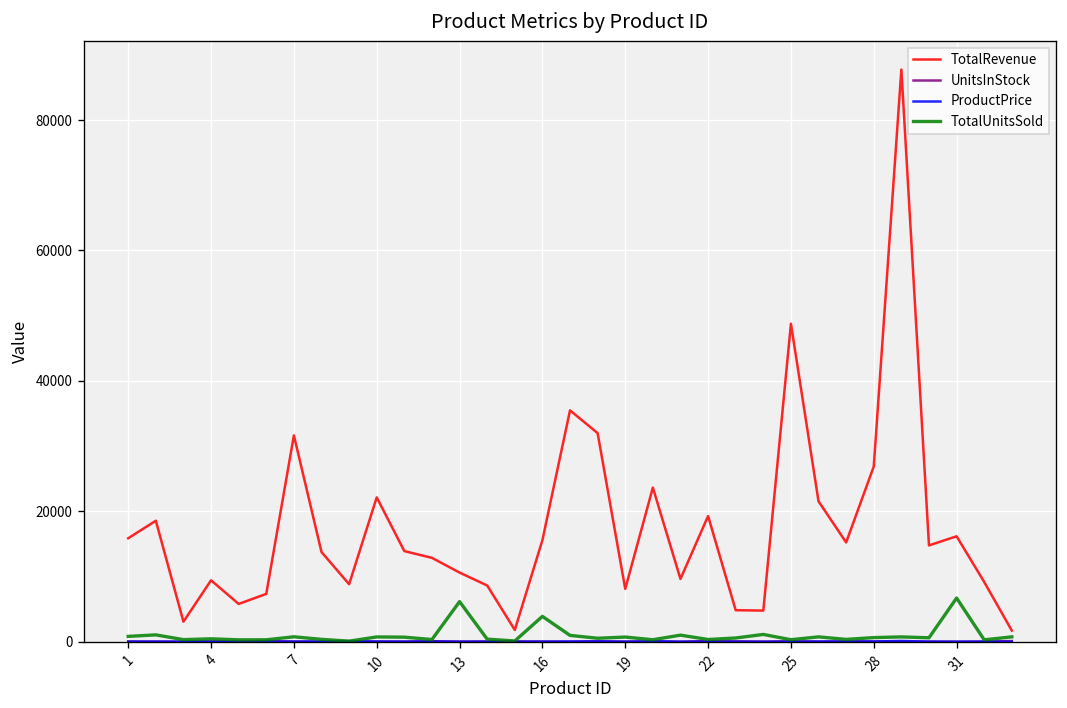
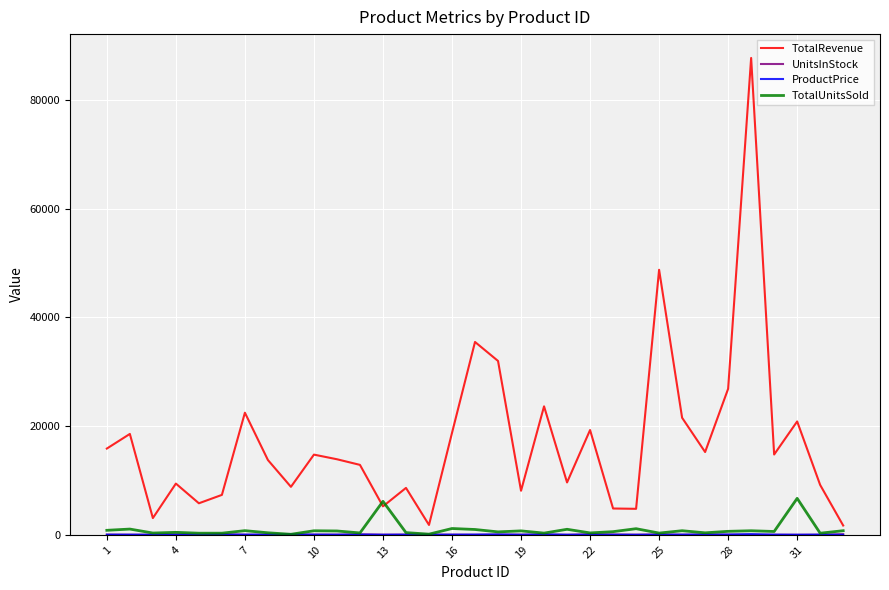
  {
    "TotalRevenue": {
      "1": 16000,
      "4": 9000,
-     "7": 32000,
-     "10": 22000,
-     "13": 11000,
-     "16": 16000,
+     "7": 22000,
+     "10": 15000,
+     "13": 5000,
+     "16": 19000,
      "19": 8000,
      "22": 19000,
      "25": 49000,
      "28": 27000,
-     "31": 16000
+     "31": 21000
    },
    "TotalUnitsSold": {
      "1": 1000,
      "7": 1000,
      "10": 1000,
      "13": 6000,
-     "16": 4000,
+     "16": 1000,
      "19": 1000,
      "28": 1000,
      "31": 7000
    }
  }
